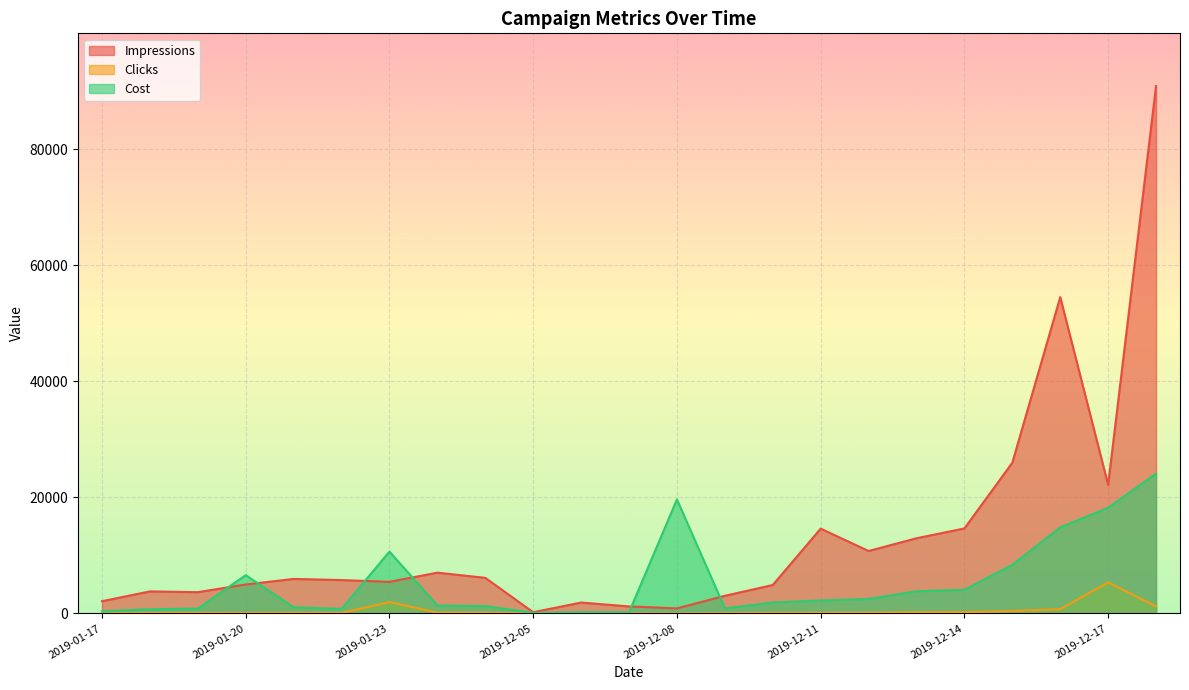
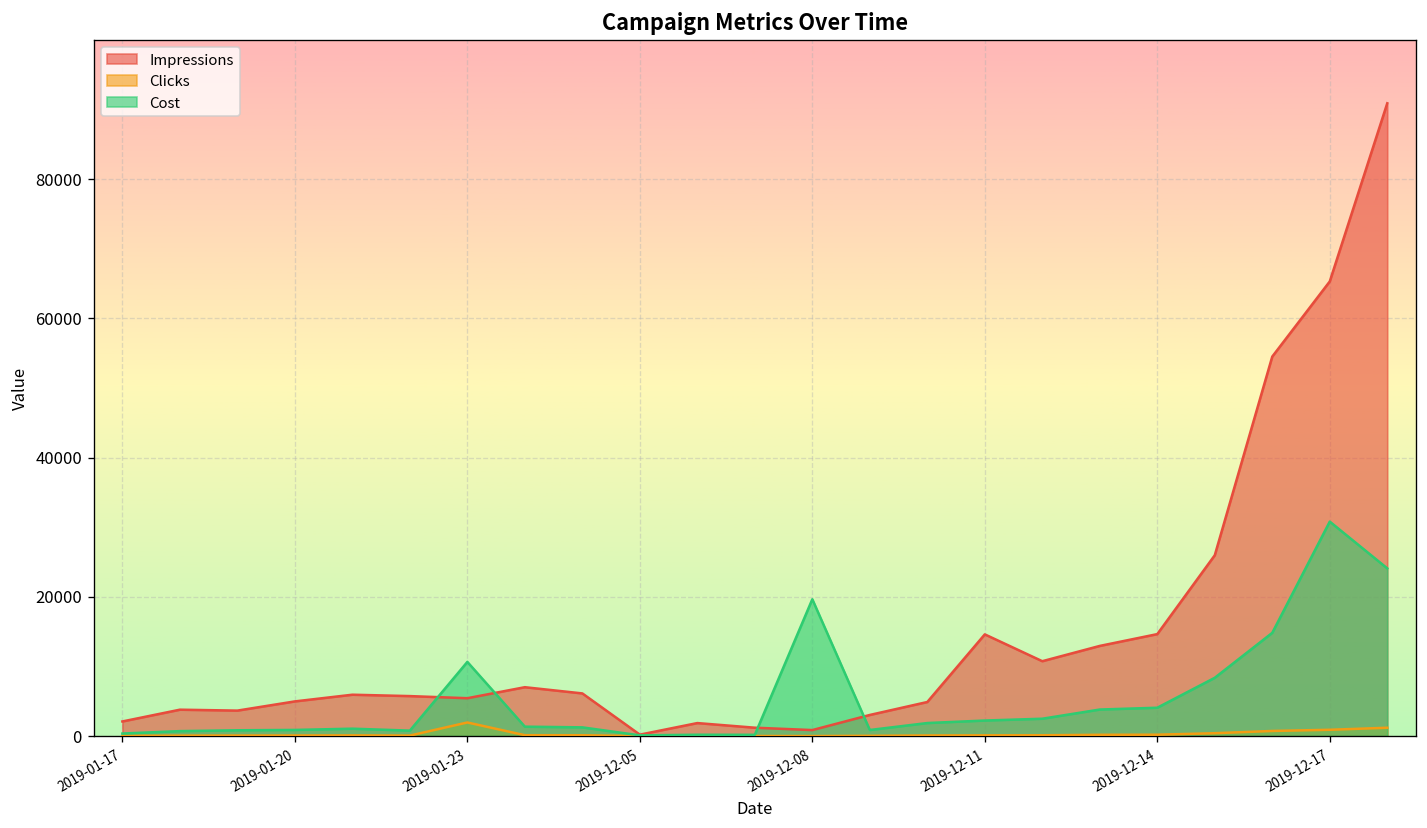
  {
    "Impressions": {
      "2019-01-17": 2000,
      "2019-01-20": 5000,
      "2019-01-23": 5000,
      "2019-12-08": 1000,
      "2019-12-11": 15000,
      "2019-12-14": 15000,
-     "2019-12-17": 22000
+     "2019-12-17": 65000
    },
    "Clicks": {
      "2019-01-20": 0,
      "2019-01-23": 2000,
      "2019-12-08": 0,
      "2019-12-11": 0,
      "2019-12-14": 0,
-     "2019-12-17": 5000
+     "2019-12-17": 1000
    },
    "Cost": {
-     "2019-01-20": 7000,
+     "2019-01-20": 1000,
      "2019-01-23": 11000,
      "2019-12-08": 20000,
      "2019-12-11": 2000,
      "2019-12-14": 4000,
-     "2019-12-17": 18000
+     "2019-12-17": 31000
    }
  }
